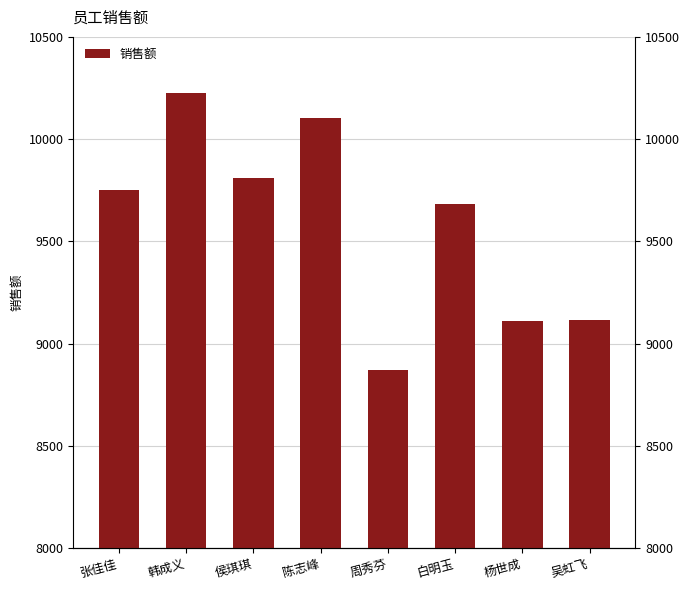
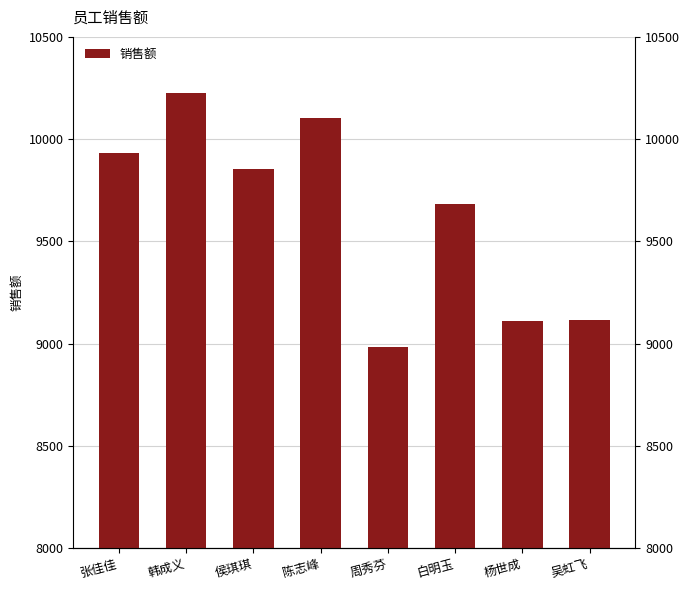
  {
-   "张佳佳": 9750,
+   "张佳佳": 9930,
    "韩成义": 10230,
-   "侯琪琪": 9810,
+   "侯琪琪": 9850,
    "陈志峰": 10100,
-   "周秀芬": 8870,
+   "周秀芬": 8990,
    "白明玉": 9680,
    "杨世成": 9110,
    "吴虹飞": 9120
  }
